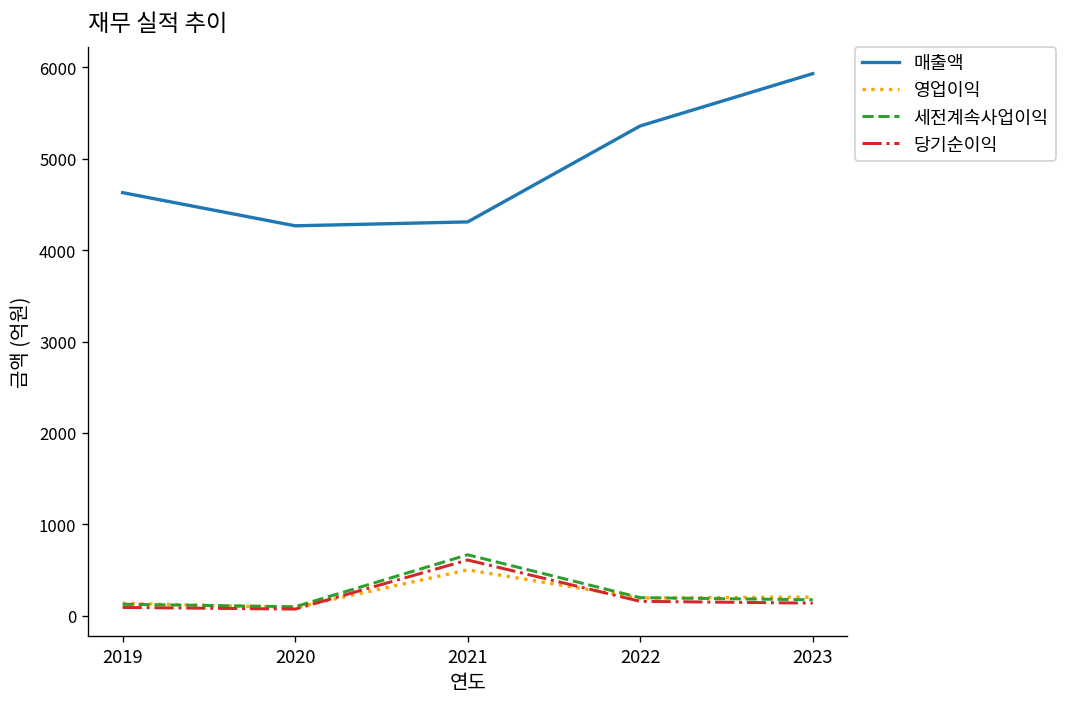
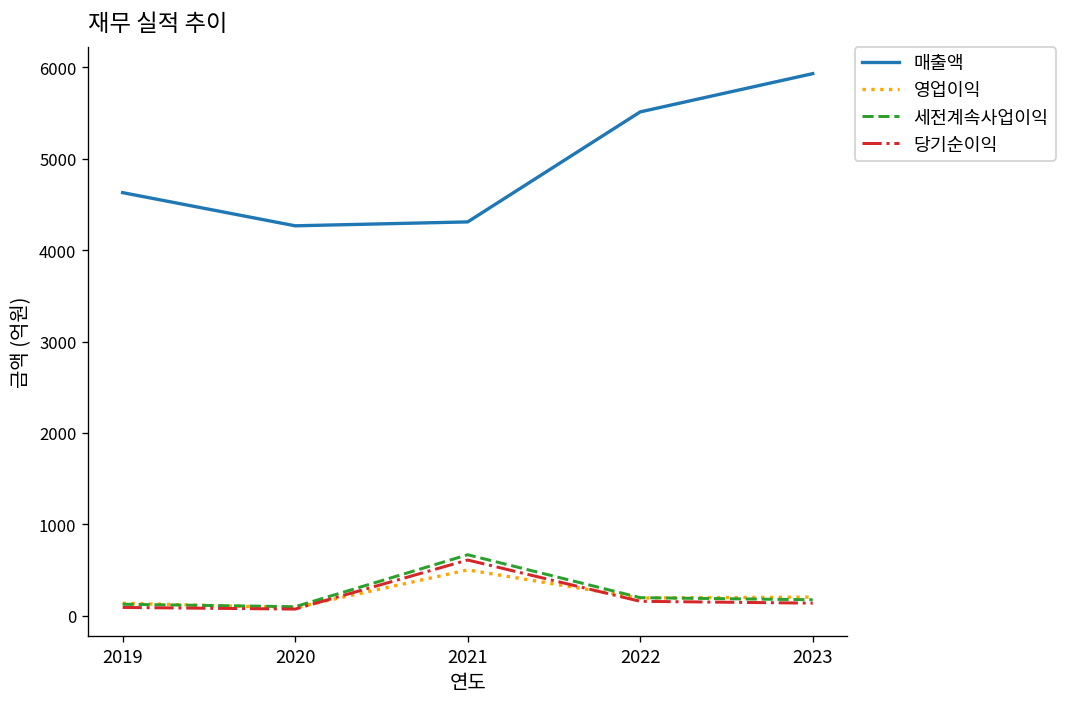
  {
    "매출액": {
      "2019": 4600,
      "2020": 4300,
      "2021": 4300,
-     "2022": 5400,
+     "2022": 5500,
      "2023": 5900
    },
    "영업이익": {
      "2021": 500
    },
    "세전계속사업이익": {
      "2021": 700
    },
    "당기순이익": {
      "2019": 100,
      "2021": 600,
      "2022": 200,
      "2023": 100
    }
  }
